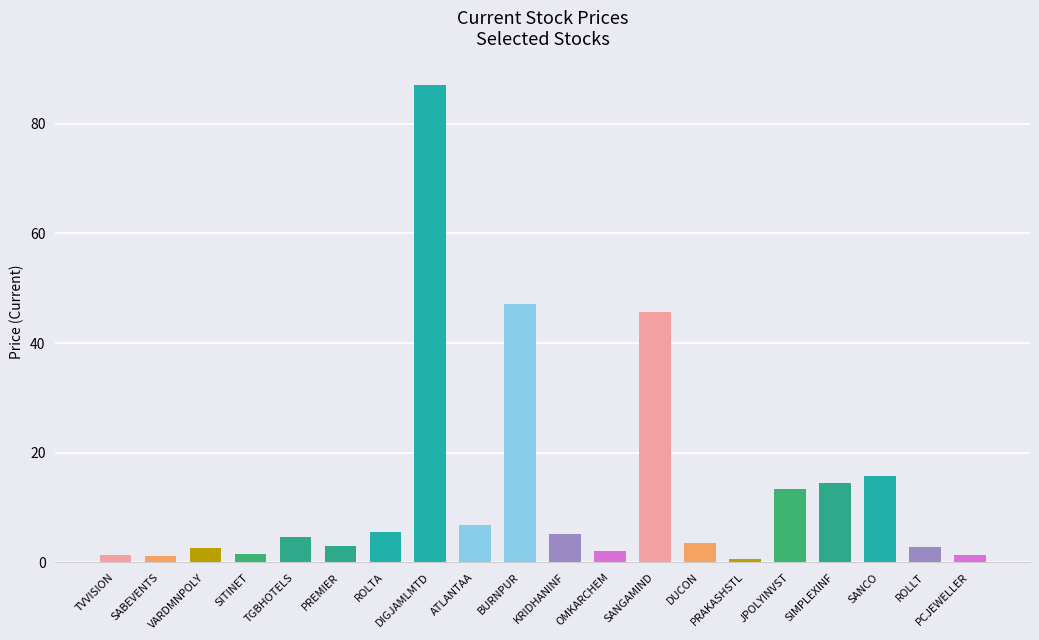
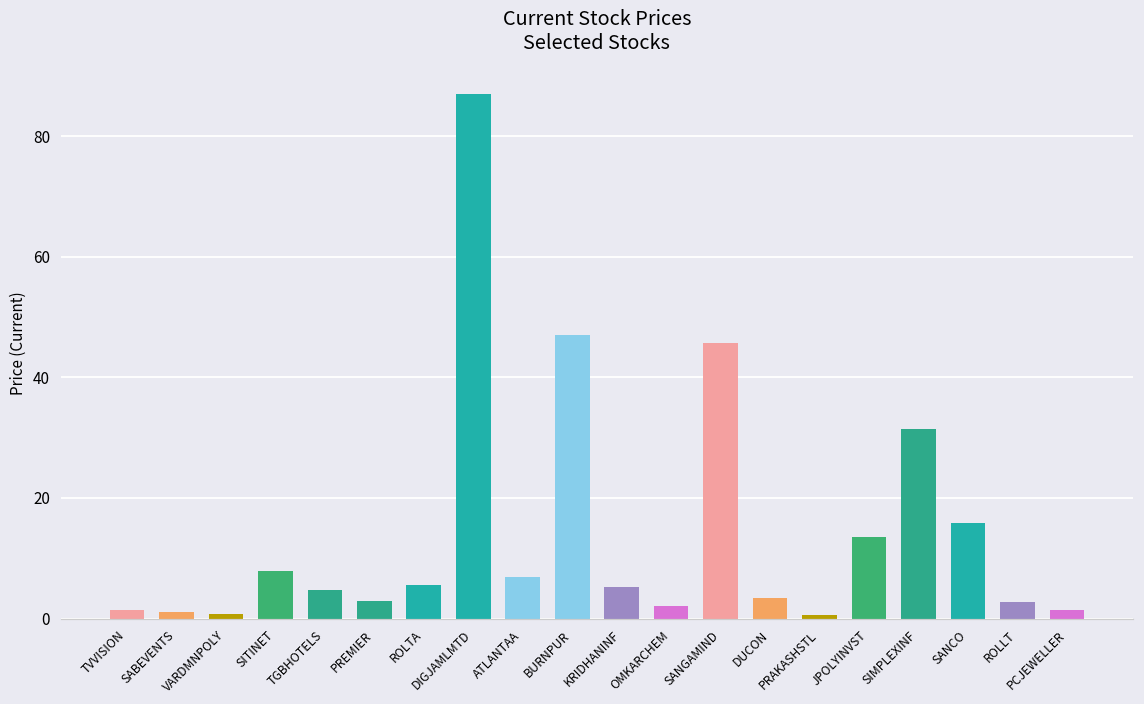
  {
    "TVVISION": 1,
    "SABEVENTS": 1,
-   "VARDMNPOLY": 3,
-   "SITINET": 2,
+   "VARDMNPOLY": 1,
+   "SITINET": 8,
    "TGBHOTELS": 5,
    "PREMIER": 3,
    "ROLTA": 6,
    "DIGJAMLMTD": 87,
    "ATLANTAA": 7,
    "BURNPUR": 47,
    "KRIDHANINF": 5,
    "OMKARCHEM": 2,
    "SANGAMIND": 46,
    "DUCON": 4,
    "PRAKASHSTL": 1,
    "JPOLYINVST": 13,
-   "SIMPLEXINF": 14,
+   "SIMPLEXINF": 31,
    "SANCO": 16,
    "ROLLT": 3,
    "PCJEWELLER": 1
  }
